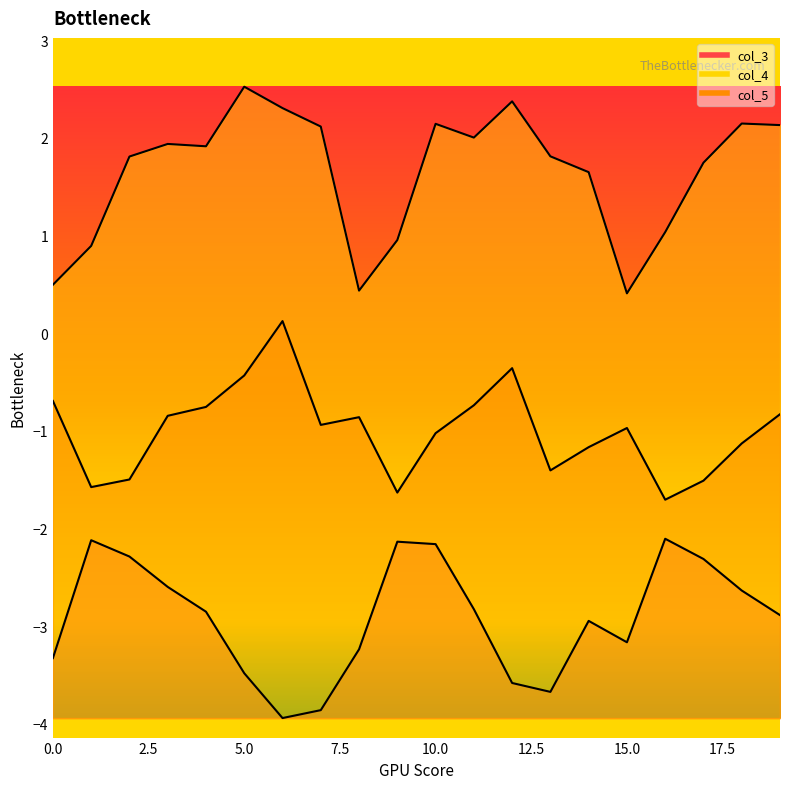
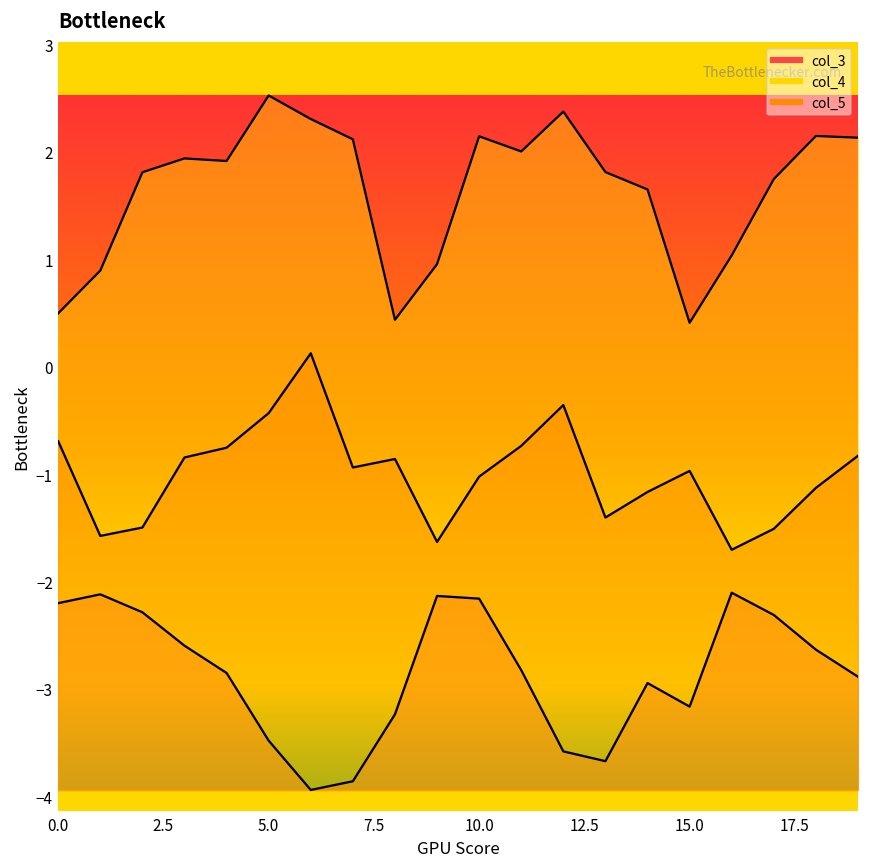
  {
    "col_3": {
-     "0.0": -3.3,
+     "0.0": -2.2,
      "5.0": -3.5,
      "10.0": -2.2,
      "15.0": -3.2
    }
  }
